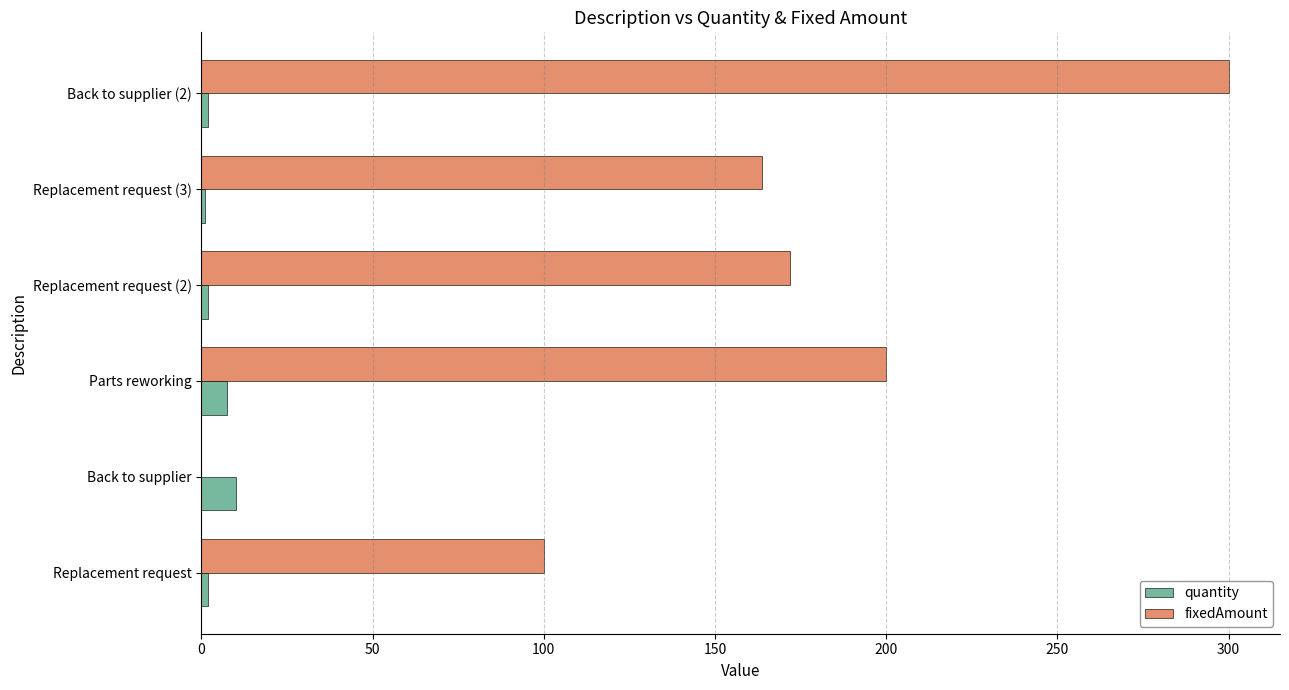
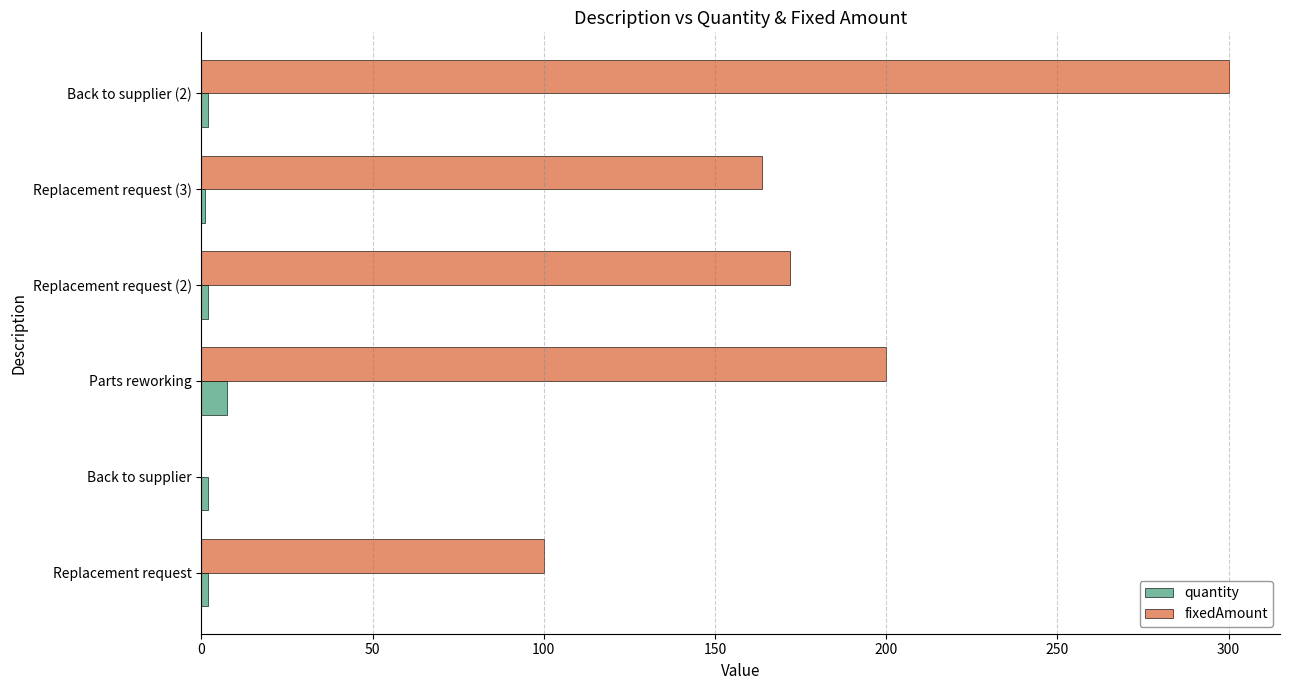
  {
    "quantity": {
      "Back to supplier (2)": 2,
      "Replacement request (3)": 1,
      "Replacement request (2)": 2,
      "Parts reworking": 8,
-     "Back to supplier": 10,
+     "Back to supplier": 2,
      "Replacement request": 2
    },
    "fixedAmount": {
      "Back to supplier (2)": 300,
      "Replacement request (3)": 164,
      "Replacement request (2)": 172,
      "Parts reworking": 200,
      "Back to supplier": 0,
      "Replacement request": 100
    }
  }
